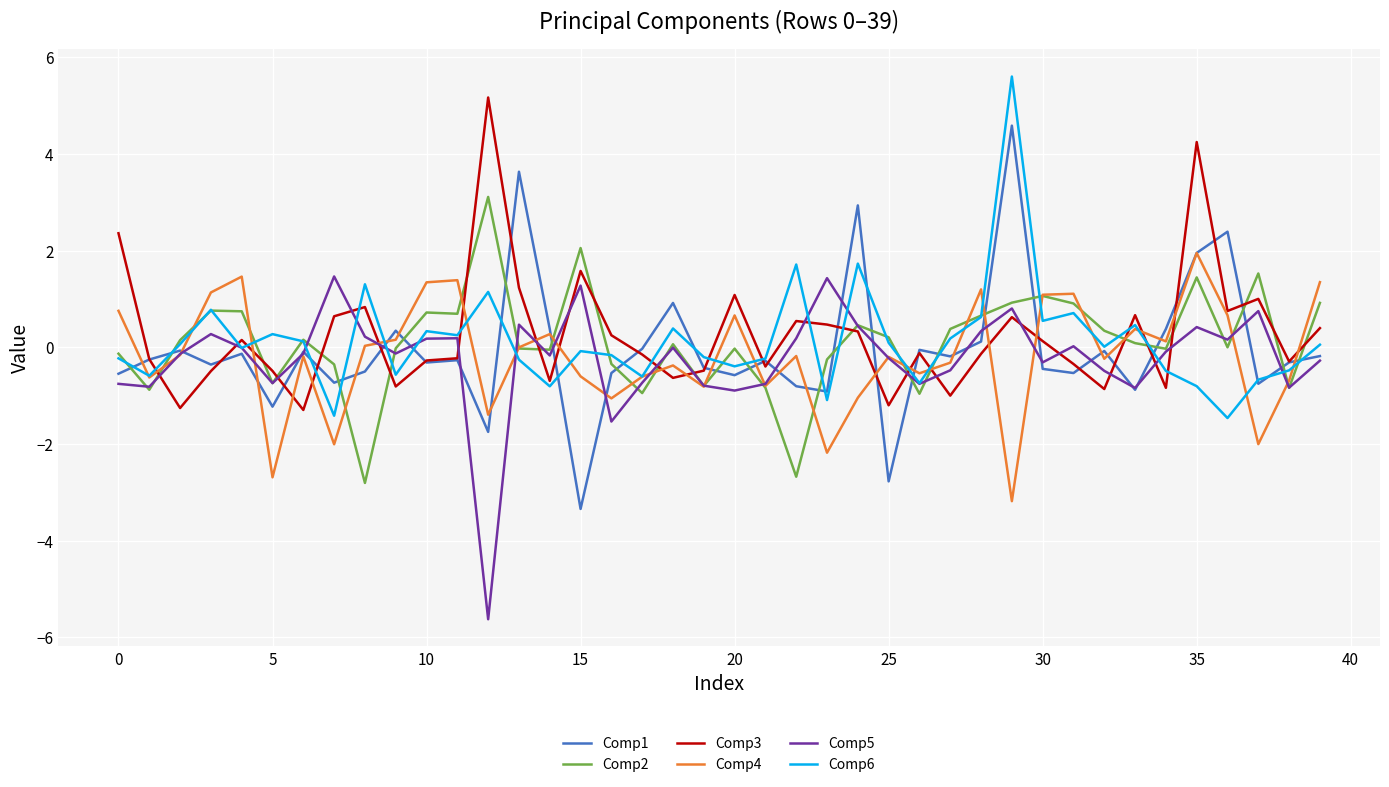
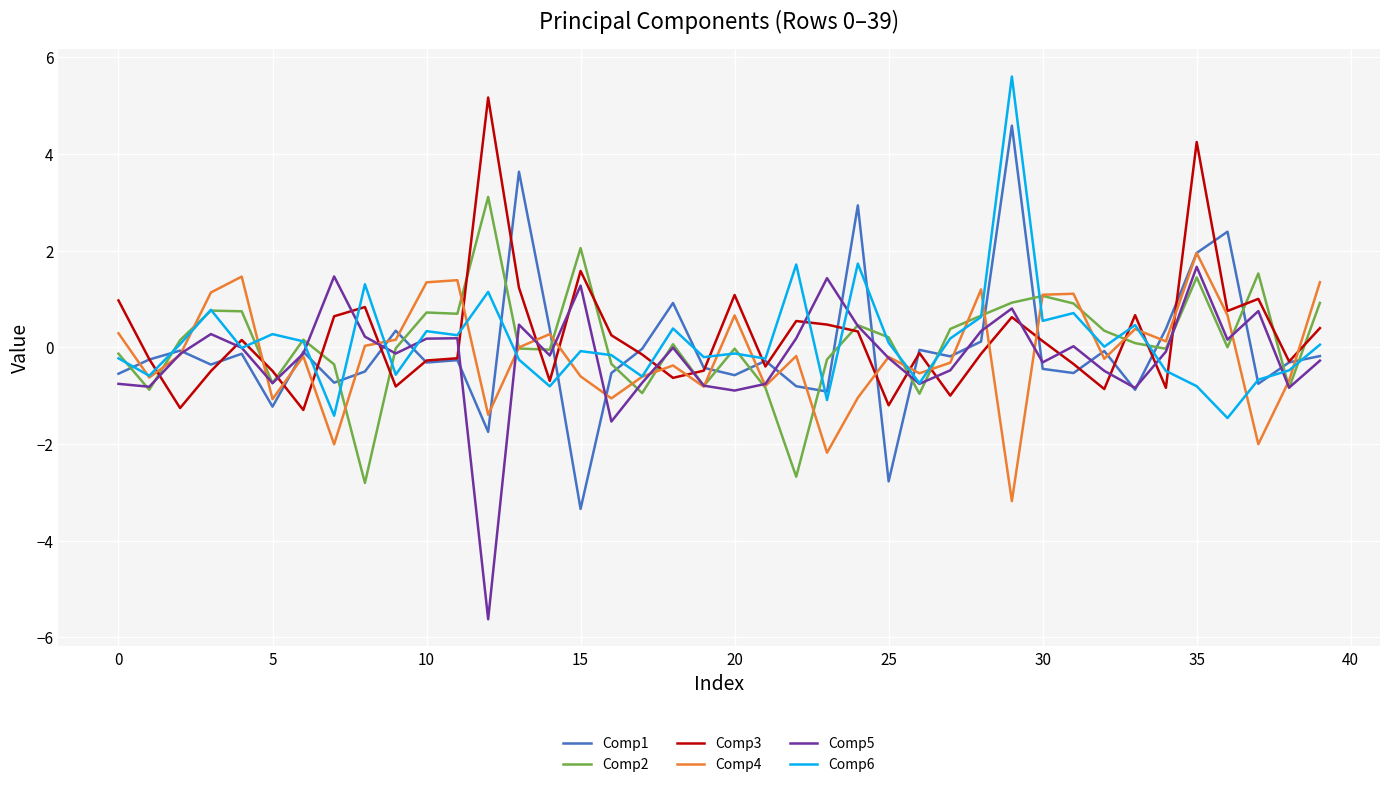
  {
    "Comp1": {
      "0": -0.5,
      "5": -1.2,
      "15": -3.3,
      "20": -0.6,
      "25": -2.8,
      "30": -0.4
    },
    "Comp2": {
      "0": -0.1,
      "10": 0.7,
      "15": 2.1,
      "20": 0.0,
      "25": 0.2,
      "35": 1.4
    },
    "Comp3": {
-     "0": 2.4,
+     "0": 1.0,
      "5": -0.5,
      "15": 1.6,
      "20": 1.1,
      "25": -1.2,
      "30": 0.1,
      "35": 4.2
    },
    "Comp4": {
-     "0": 0.8,
-     "5": -2.7,
+     "0": 0.3,
+     "5": -1.1,
      "10": 1.3,
      "15": -0.6,
      "20": 0.7
    },
    "Comp5": {
      "0": -0.8,
      "10": 0.2,
      "15": 1.3,
      "20": -0.9,
      "30": -0.3,
-     "35": 0.4
+     "35": 1.7
    },
    "Comp6": {
      "0": -0.2,
      "5": 0.3,
      "10": 0.3,
      "15": -0.1,
-     "20": -0.4,
+     "20": -0.1,
      "25": 0.1,
      "30": 0.5,
      "35": -0.8
    }
  }
